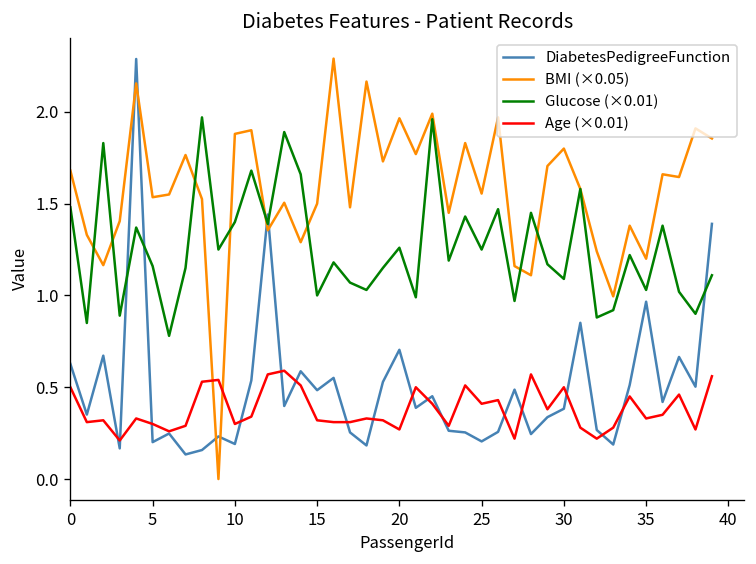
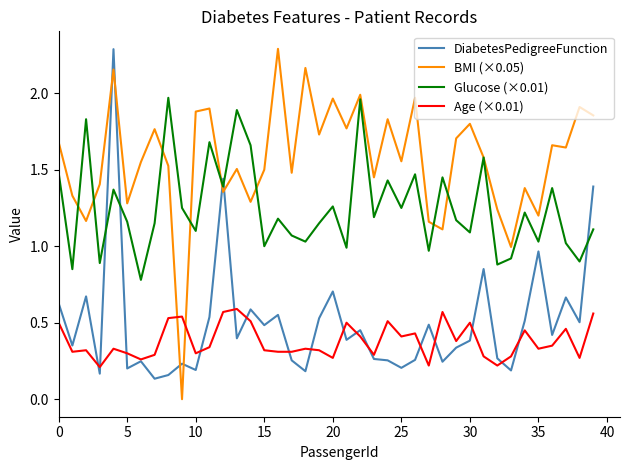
  {
    "DiabetesPedigreeFunction": {
      "0": 0.63,
      "5": 0.20,
      "10": 0.19,
      "15": 0.48,
      "20": 0.70,
      "25": 0.21,
      "30": 0.38,
      "35": 0.97
    },
    "BMI (×0.05)": {
      "0": 1.68,
-     "5": 1.54,
+     "5": 1.28,
      "10": 1.88,
      "15": 1.50,
      "20": 1.96,
      "25": 1.56,
      "30": 1.80,
      "35": 1.20
    },
    "Glucose (×0.01)": {
      "0": 1.48,
      "5": 1.16,
-     "10": 1.4,
+     "10": 1.1,
      "15": 1.0,
      "20": 1.26,
      "25": 1.25,
      "30": 1.1,
      "35": 1.03
    },
    "Age (×0.01)": {
      "0": 0.50,
      "5": 0.30,
      "10": 0.30,
      "15": 0.32,
      "20": 0.27,
      "25": 0.41,
      "30": 0.50,
      "35": 0.33
    }
  }
